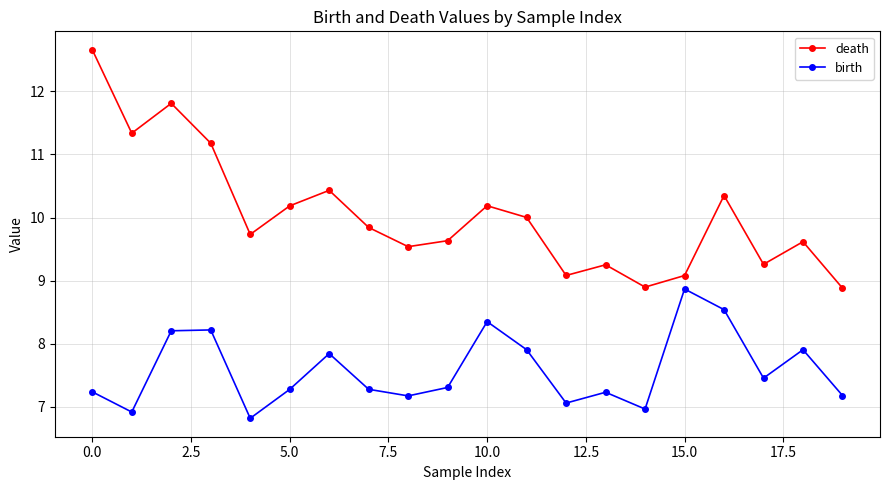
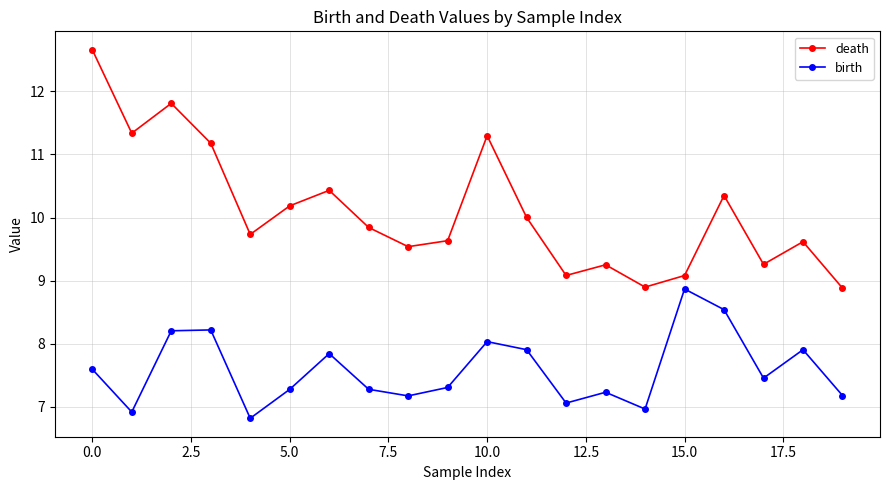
  {
    "death": {
      "0.0": 12.7,
      "5.0": 10.2,
-     "10.0": 10.2,
+     "10.0": 11.3,
      "15.0": 9.1
    },
    "birth": {
-     "0.0": 7.2,
+     "0.0": 7.6,
      "5.0": 7.3,
-     "10.0": 8.4,
+     "10.0": 8.0,
      "15.0": 8.9
    }
  }
